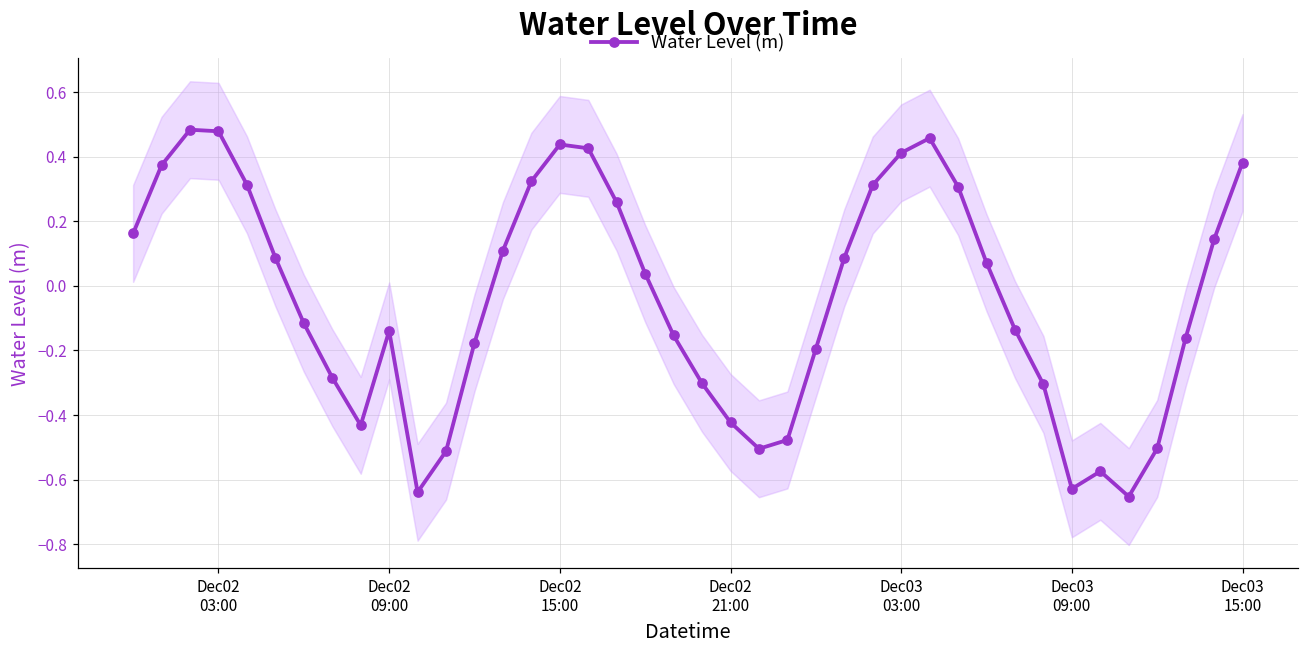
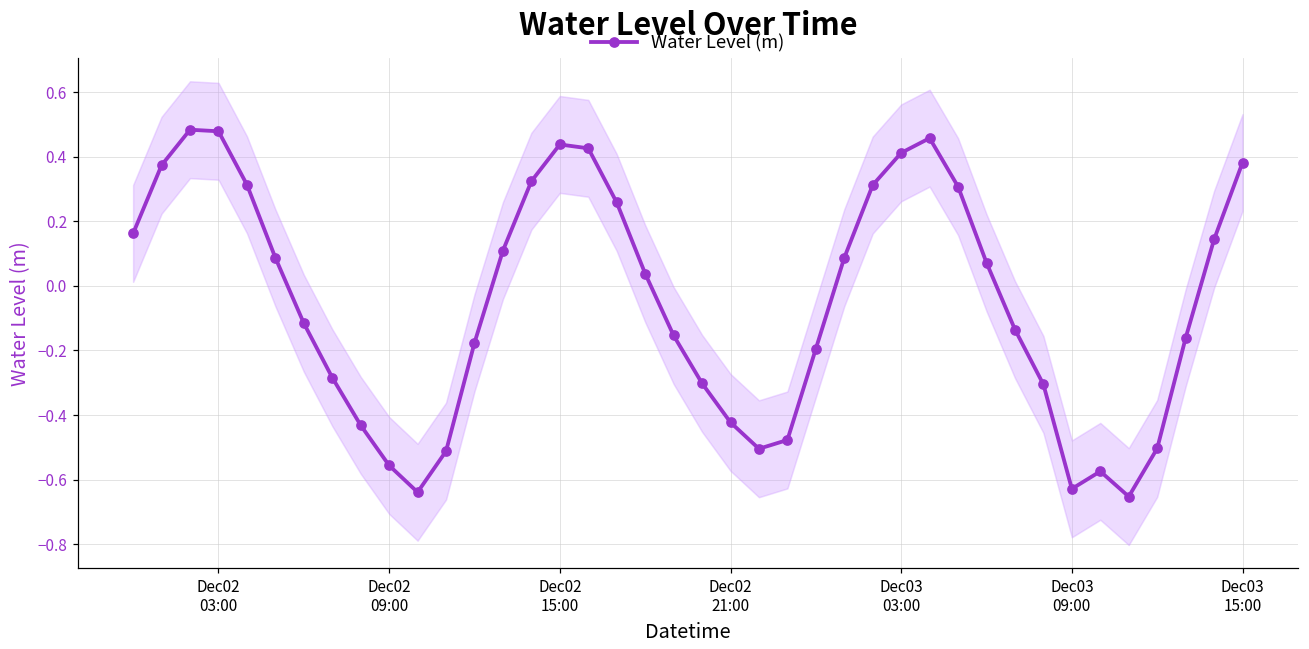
  {
    "Water Level (m)": {
      "Dec02 03:00": 0.48,
-     "Dec02 09:00": -0.14,
+     "Dec02 09:00": -0.56,
      "Dec02 15:00": 0.44,
      "Dec02 21:00": -0.42,
      "Dec03 03:00": 0.41,
      "Dec03 09:00": -0.63,
      "Dec03 15:00": 0.38
    }
  }
